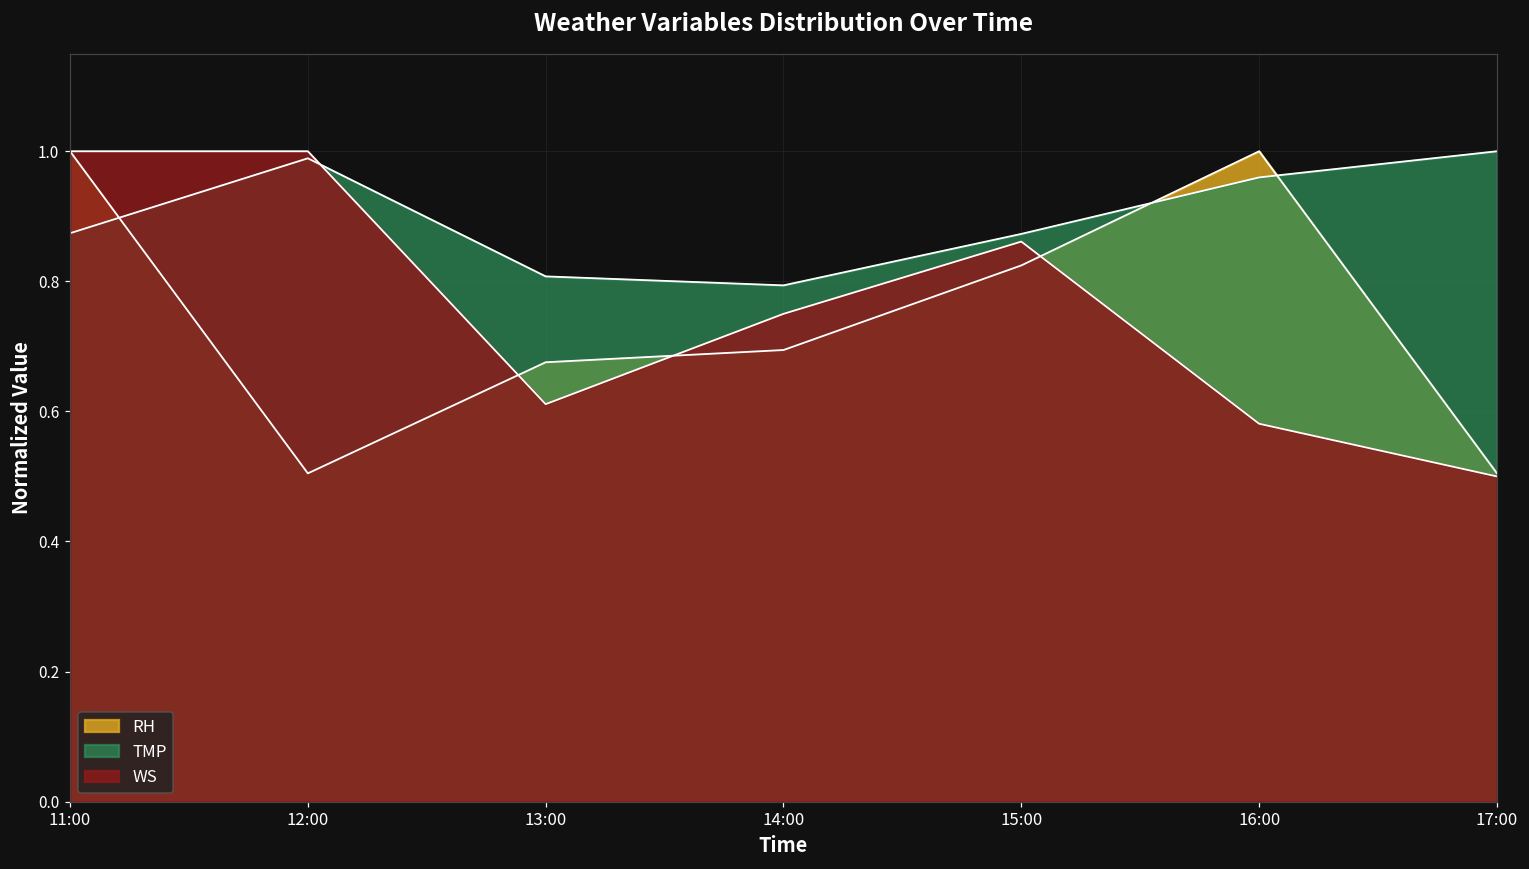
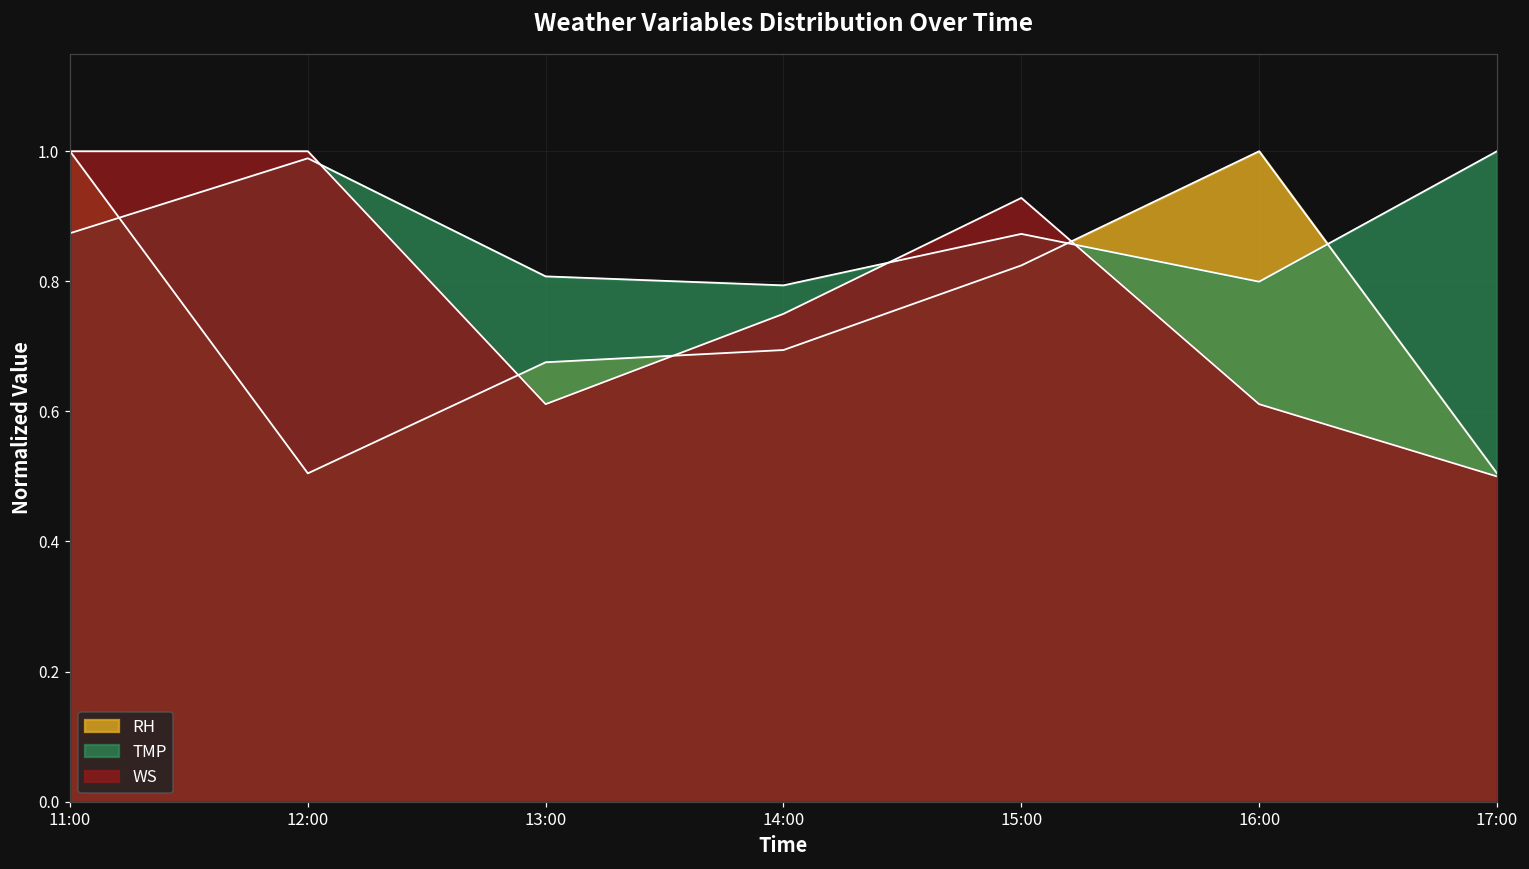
  {
    "RH": {
      "12:00": 0.50,
      "13:00": 0.68,
      "14:00": 0.69,
      "15:00": 0.82,
      "16:00": 1.00,
      "17:00": 0.50
    },
    "TMP": {
      "11:00": 0.87,
      "12:00": 0.99,
      "13:00": 0.81,
      "14:00": 0.79,
      "15:00": 0.87,
-     "16:00": 0.96,
+     "16:00": 0.80,
      "17:00": 1.00
    },
    "WS": {
      "12:00": 1.00,
      "13:00": 0.61,
      "14:00": 0.75,
-     "15:00": 0.86,
-     "16:00": 0.58,
+     "15:00": 0.93,
+     "16:00": 0.61,
      "17:00": 0.50
    }
  }
